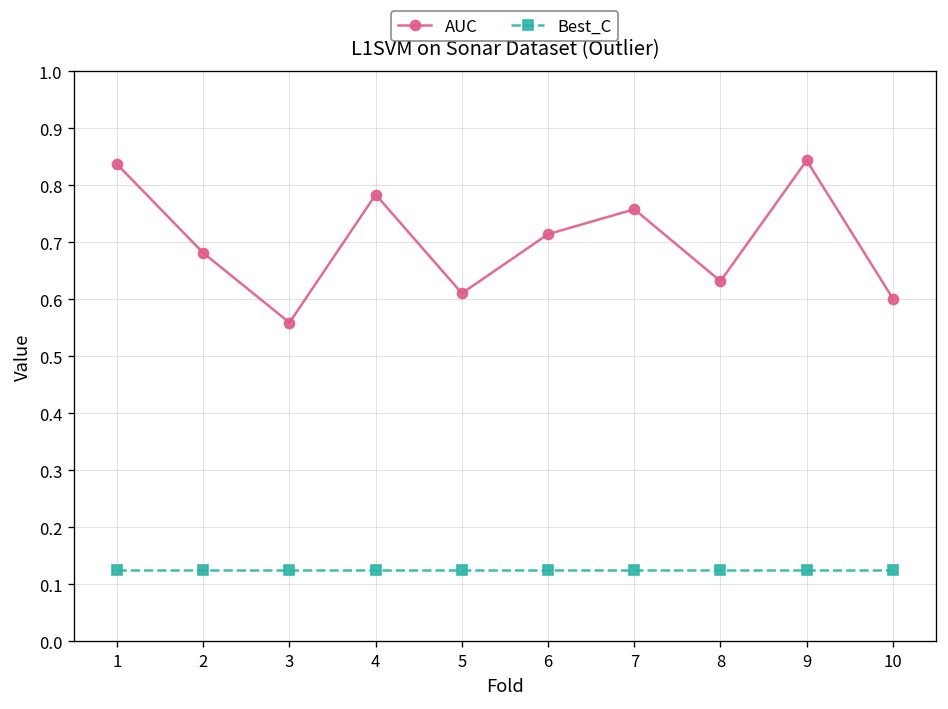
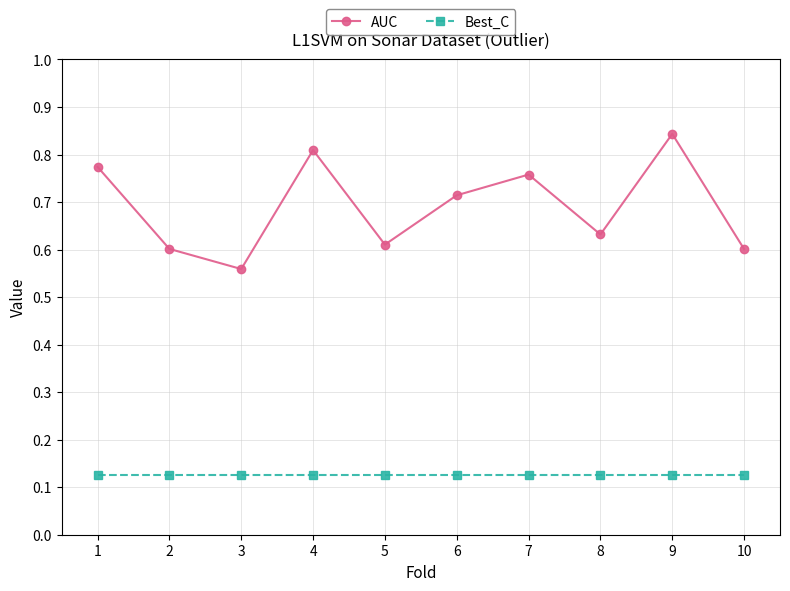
  {
    "AUC": {
-     "1": 0.84,
-     "2": 0.68,
+     "1": 0.77,
+     "2": 0.60,
      "3": 0.56,
-     "4": 0.78,
+     "4": 0.81,
      "5": 0.61,
      "6": 0.71,
      "7": 0.76,
      "8": 0.63,
      "9": 0.84,
      "10": 0.60
    },
    "Best_C": {
      "1": 0.13,
      "2": 0.13,
      "3": 0.13,
      "4": 0.13,
      "5": 0.13,
      "6": 0.13,
      "7": 0.13,
      "8": 0.13,
      "9": 0.13,
      "10": 0.13
    }
  }
